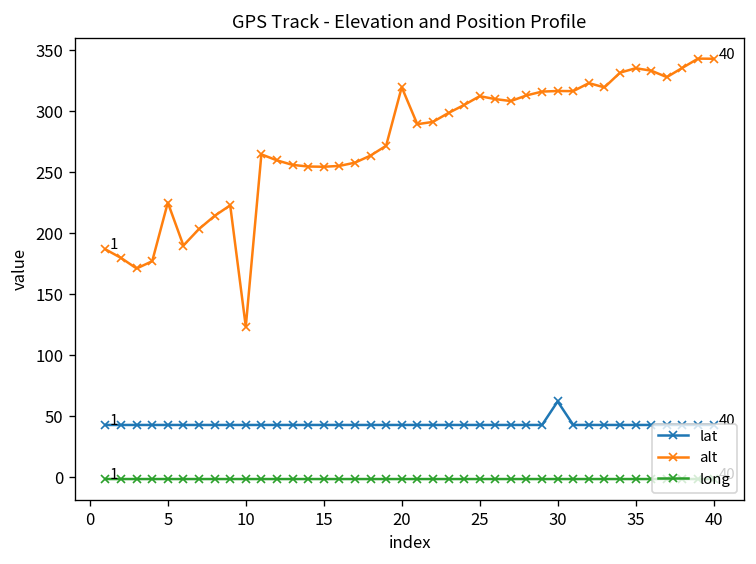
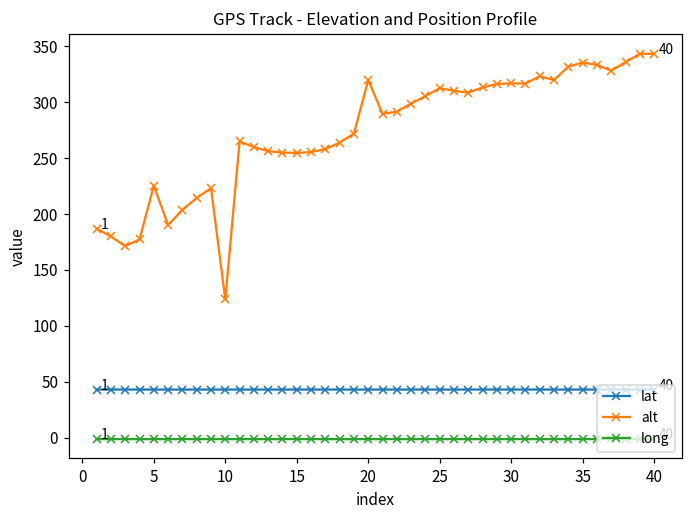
  {
    "lat": {
      "5": 43,
      "10": 43,
      "15": 43,
      "20": 43,
      "25": 43,
-     "30": 62,
+     "30": 43,
      "35": 43
    },
    "alt": {
      "5": 225,
      "10": 124,
      "15": 255,
      "20": 320,
      "25": 313,
      "30": 317,
      "35": 335
    },
    "long": {
      "5": -1,
      "10": -1,
      "15": -1,
      "20": -1,
      "25": -1,
      "30": -1,
      "35": -1
    }
  }
